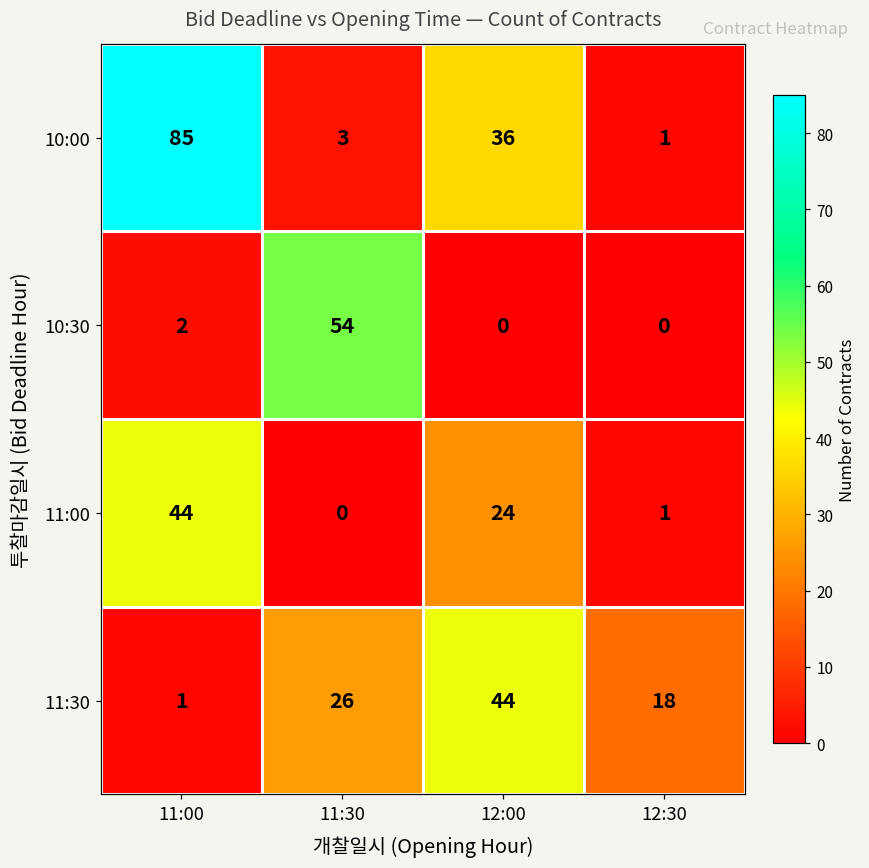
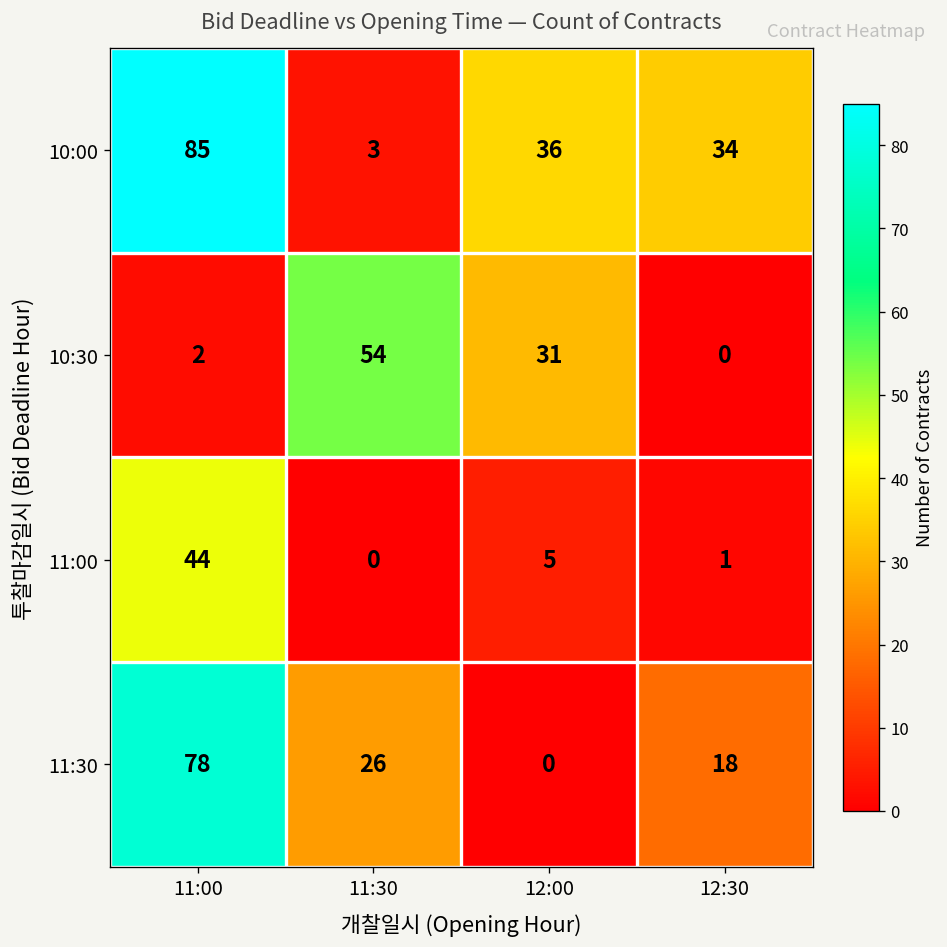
  {
    "10:00": {
      "11:00": 85,
      "11:30": 3,
      "12:00": 36,
-     "12:30": 1
+     "12:30": 34
    },
    "10:30": {
      "11:00": 2,
      "11:30": 54,
-     "12:00": 0,
+     "12:00": 31,
      "12:30": 0
    },
    "11:00": {
      "11:00": 44,
      "11:30": 0,
-     "12:00": 24,
+     "12:00": 5,
      "12:30": 1
    },
    "11:30": {
-     "11:00": 1,
+     "11:00": 78,
      "11:30": 26,
-     "12:00": 44,
+     "12:00": 0,
      "12:30": 18
    }
  }
